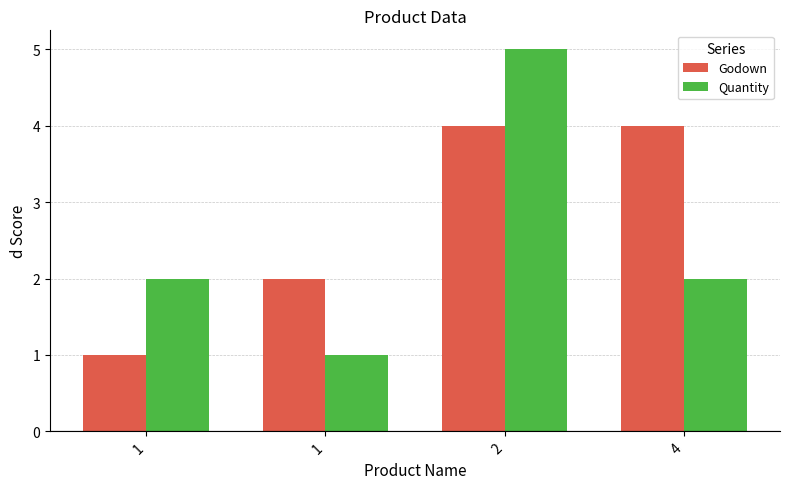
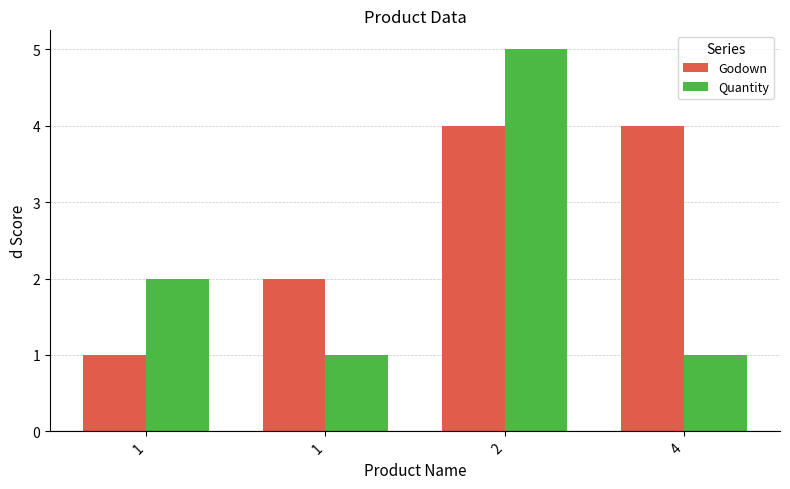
  {
    "Godown": {
      "2": 4,
      "4": 4
    },
    "Quantity": {
      "2": 5,
-     "4": 2
+     "4": 1
    }
  }
